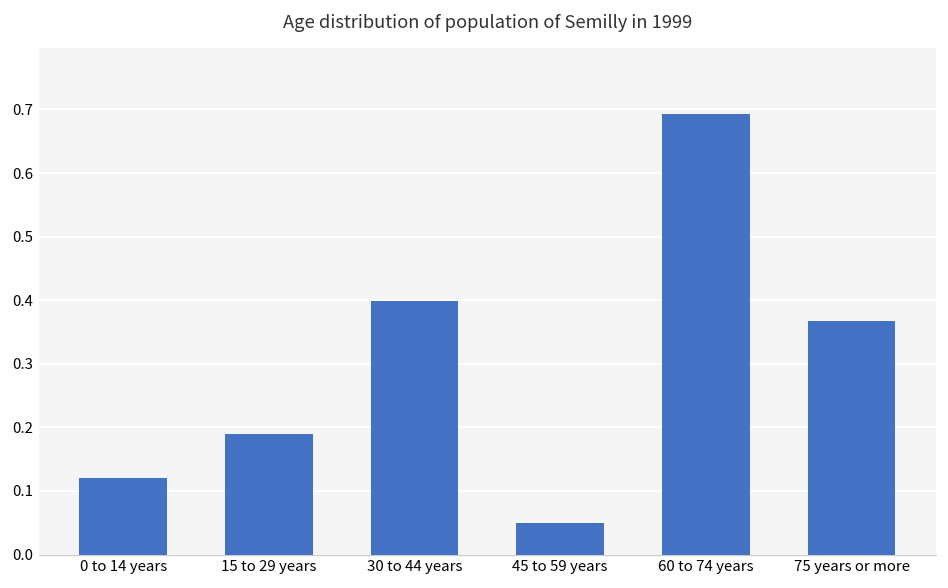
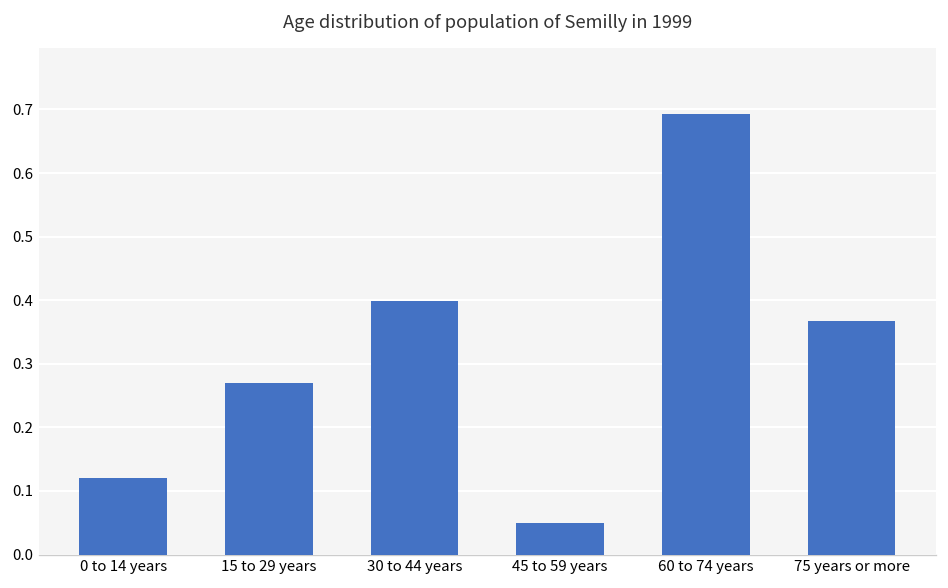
  {
    "0 to 14 years": 0.12,
-   "15 to 29 years": 0.19,
+   "15 to 29 years": 0.27,
    "30 to 44 years": 0.40,
    "45 to 59 years": 0.05,
    "60 to 74 years": 0.69,
    "75 years or more": 0.37
  }
